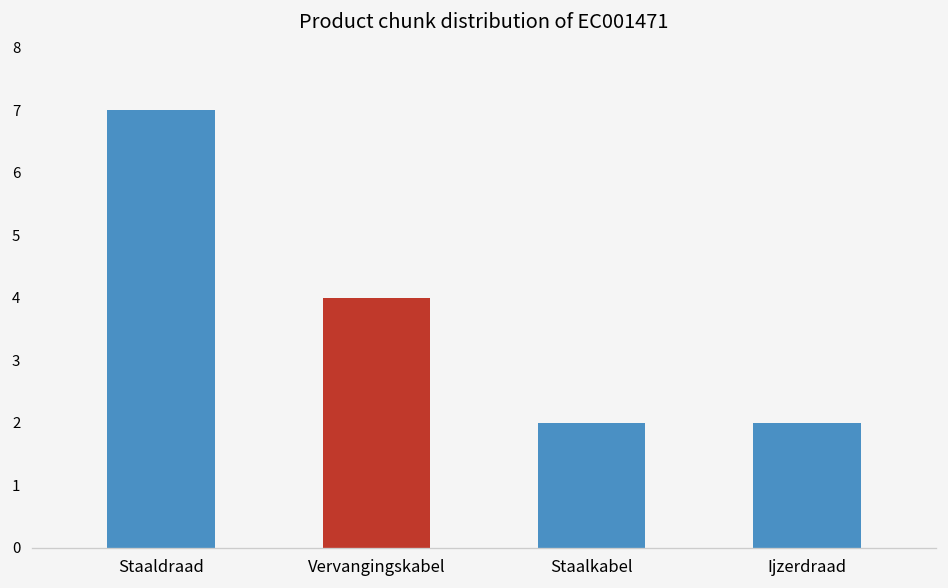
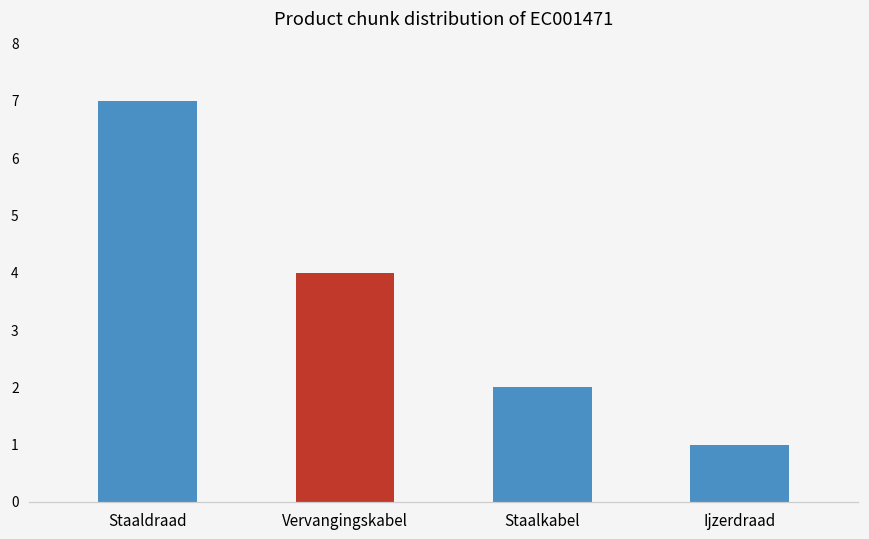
  {
    "Staaldraad": 7,
    "Vervangingskabel": 4,
    "Staalkabel": 2,
-   "Ijzerdraad": 2
+   "Ijzerdraad": 1
  }
